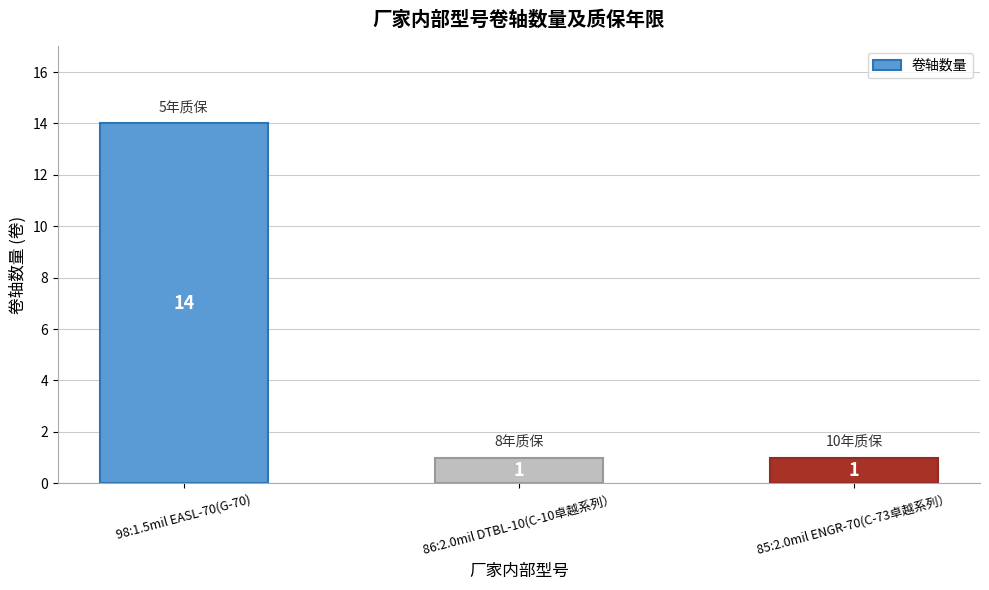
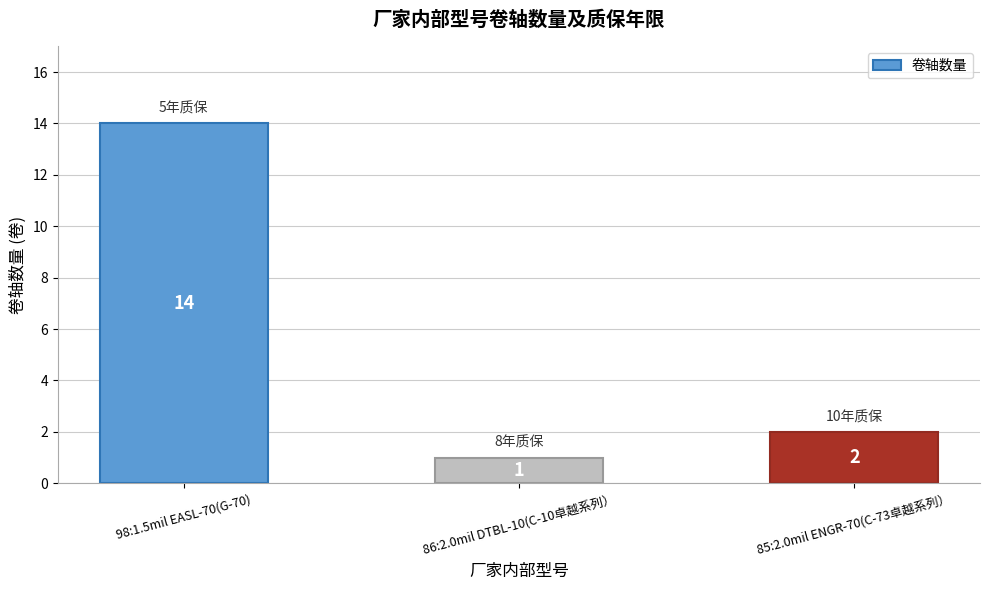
  {
    "98:1.5mil EASL-70(G-70)": 14,
    "86:2.0mil DTBL-10(C-10卓越系列）": 1,
-   "85:2.0mil ENGR-70(C-73卓越系列）": 1
+   "85:2.0mil ENGR-70(C-73卓越系列）": 2
  }
